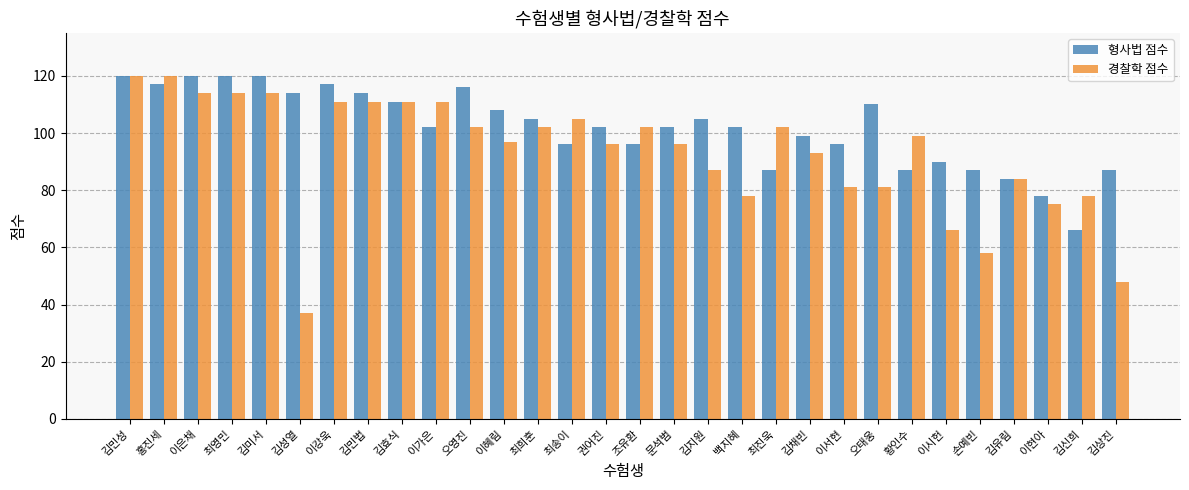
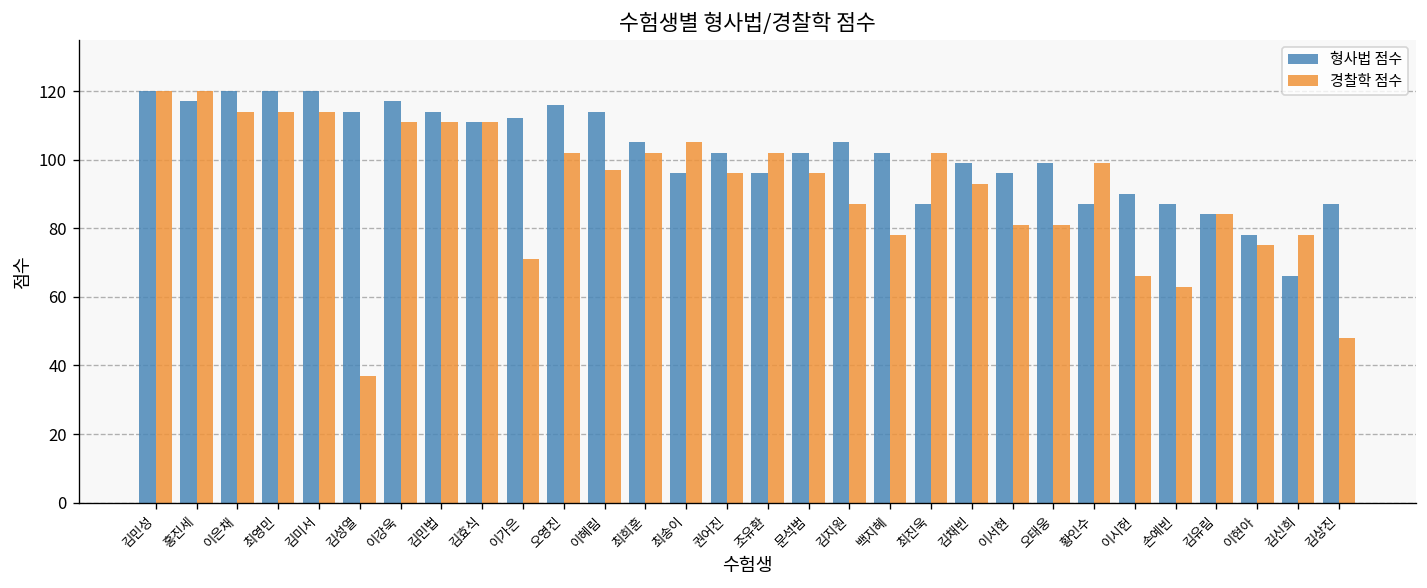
  {
    "형사법 점수": {
      "김민성": 120,
      "홍진세": 117,
      "이은채": 120,
      "최영민": 120,
      "김미서": 120,
      "김성열": 114,
      "이강욱": 117,
      "김민법": 114,
      "김효식": 111,
-     "이가은": 102,
+     "이가은": 112,
      "오영진": 116,
-     "이혜림": 108,
+     "이혜림": 114,
      "최희훈": 105,
      "최송이": 96,
      "권어진": 102,
      "조유환": 96,
      "문석범": 102,
      "김지원": 105,
      "백지혜": 102,
      "최진욱": 87,
      "김채빈": 99,
      "이서현": 96,
-     "오태웅": 110,
+     "오태웅": 99,
      "황인수": 87,
      "이시헌": 90,
      "손예빈": 87,
      "김유림": 84,
      "이현아": 78,
      "김신희": 66,
      "김상진": 87
    },
    "경찰학 점수": {
      "김민성": 120,
      "홍진세": 120,
      "이은채": 114,
      "최영민": 114,
      "김미서": 114,
      "김성열": 37,
      "이강욱": 111,
      "김민법": 111,
      "김효식": 111,
-     "이가은": 111,
+     "이가은": 71,
      "오영진": 102,
      "이혜림": 97,
      "최희훈": 102,
      "최송이": 105,
      "권어진": 96,
      "조유환": 102,
      "문석범": 96,
      "김지원": 87,
      "백지혜": 78,
      "최진욱": 102,
      "김채빈": 93,
      "이서현": 81,
      "오태웅": 81,
      "황인수": 99,
      "이시헌": 66,
-     "손예빈": 58,
+     "손예빈": 63,
      "김유림": 84,
      "이현아": 75,
      "김신희": 78,
      "김상진": 48
    }
  }
